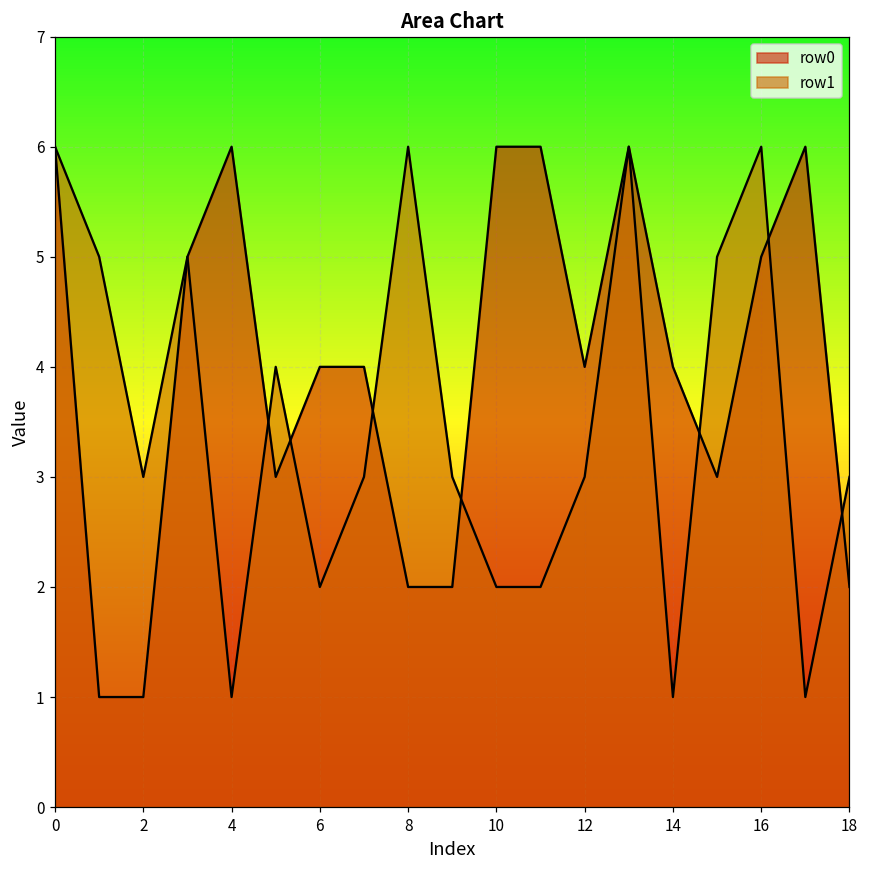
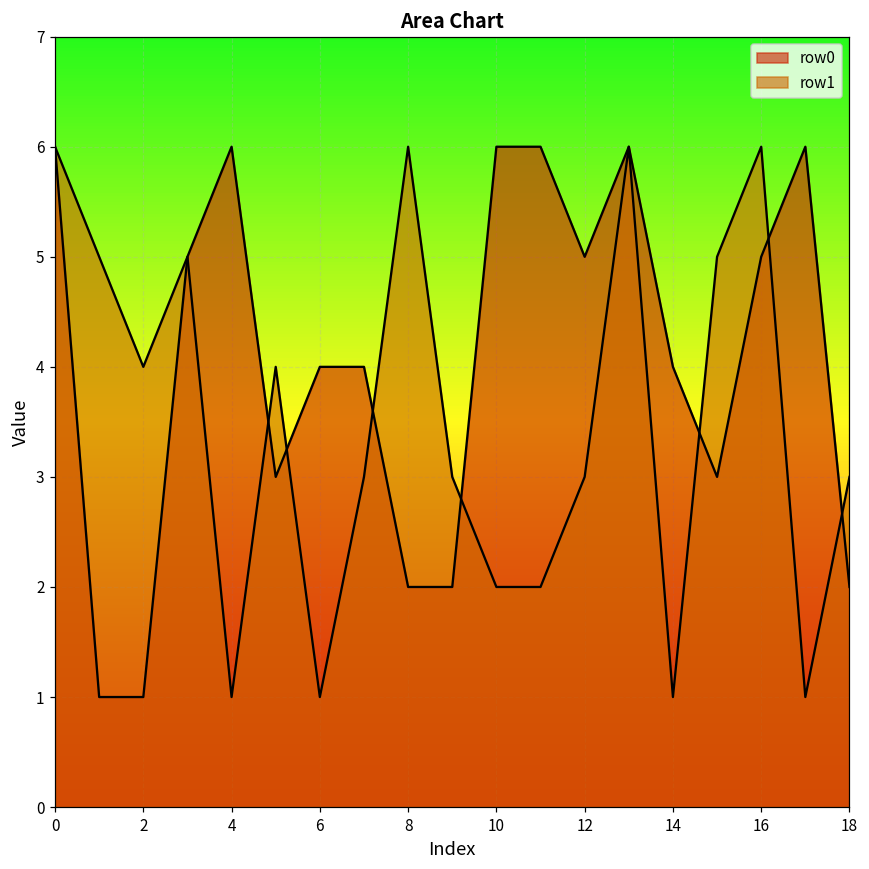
  {
    "row0": {
      "2": 1,
      "4": 6,
      "6": 4,
      "8": 2,
      "10": 6,
-     "12": 4,
+     "12": 5,
      "14": 4,
      "16": 5,
      "18": 2
    },
    "row1": {
-     "2": 3,
+     "2": 4,
      "4": 1,
-     "6": 2,
+     "6": 1,
      "8": 6,
      "10": 2,
      "12": 3,
      "14": 1,
      "16": 6,
      "18": 3
    }
  }
